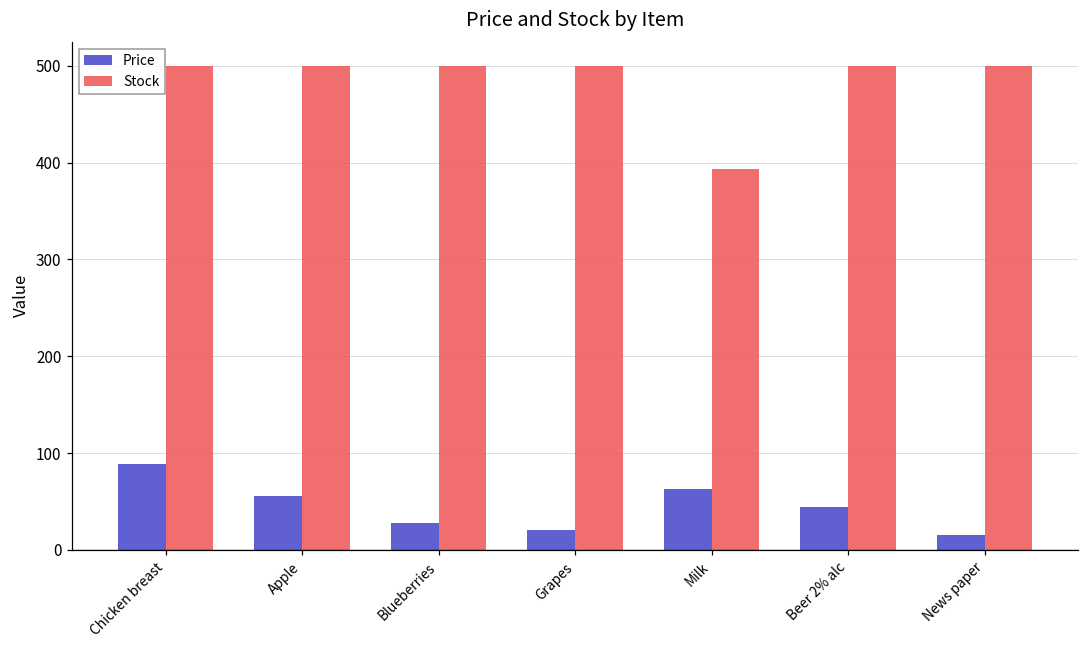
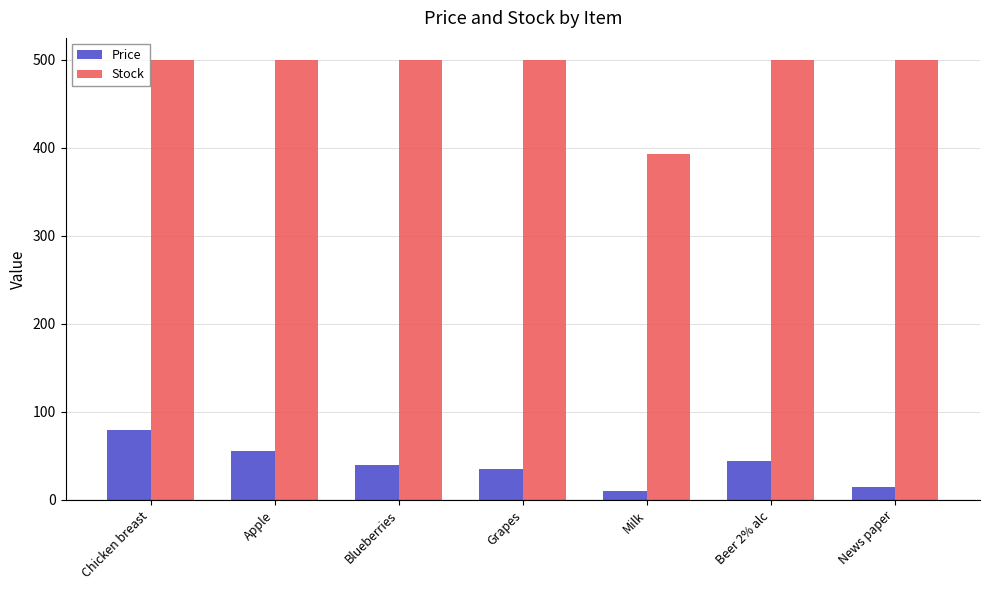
  {
    "Price": {
-     "Chicken breast": 90,
+     "Chicken breast": 80,
      "Apple": 60,
-     "Blueberries": 30,
-     "Grapes": 20,
-     "Milk": 60,
+     "Blueberries": 40,
+     "Grapes": 40,
+     "Milk": 10,
      "Beer 2% alc": 40,
      "News paper": 20
    },
    "Stock": {
      "Chicken breast": 500,
      "Apple": 500,
      "Blueberries": 500,
      "Grapes": 500,
      "Milk": 390,
      "Beer 2% alc": 500,
      "News paper": 500
    }
  }
